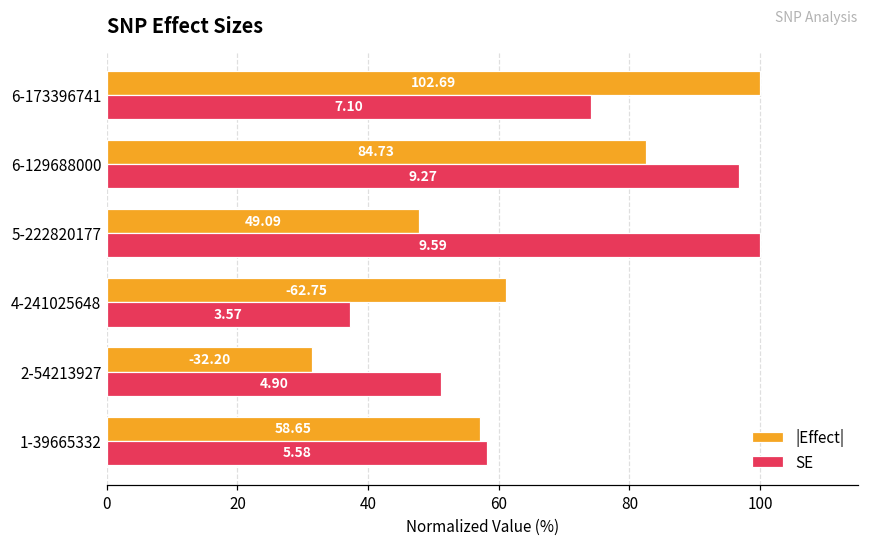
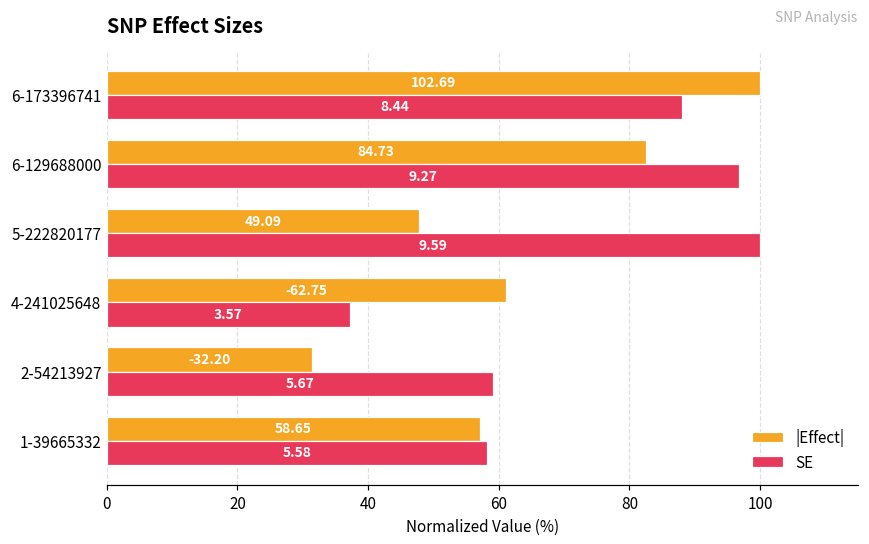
  {
    "SE": {
-     "6-173396741": 7.10,
-     "2-54213927": 4.90
+     "6-173396741": 8.44,
+     "2-54213927": 5.67
    }
  }
